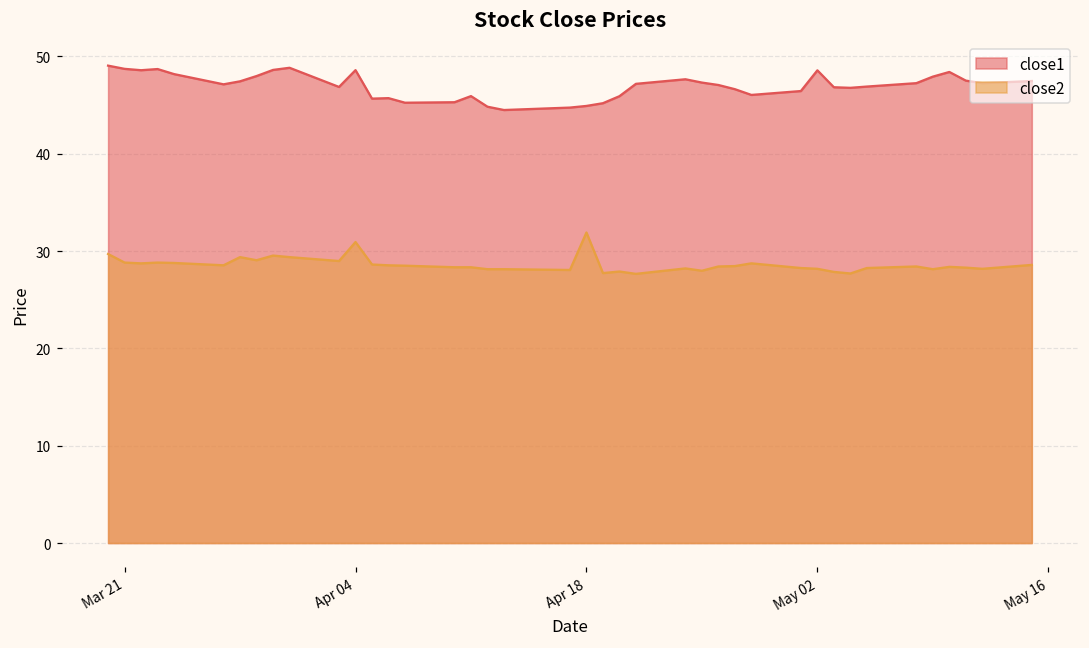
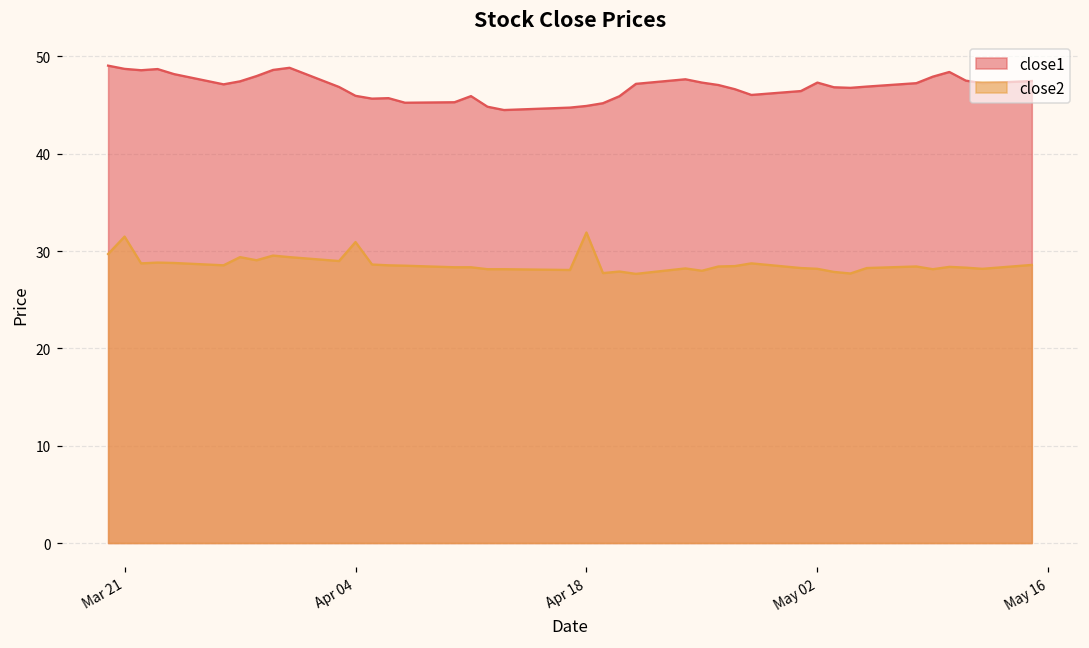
  {
    "close1": {
      "Mar 21": 49,
-     "Apr 04": 49,
+     "Apr 04": 46,
      "Apr 18": 45,
-     "May 02": 49
+     "May 02": 47
    },
    "close2": {
-     "Mar 21": 29,
+     "Mar 21": 31,
      "Apr 04": 31,
      "Apr 18": 32,
      "May 02": 28
    }
  }
